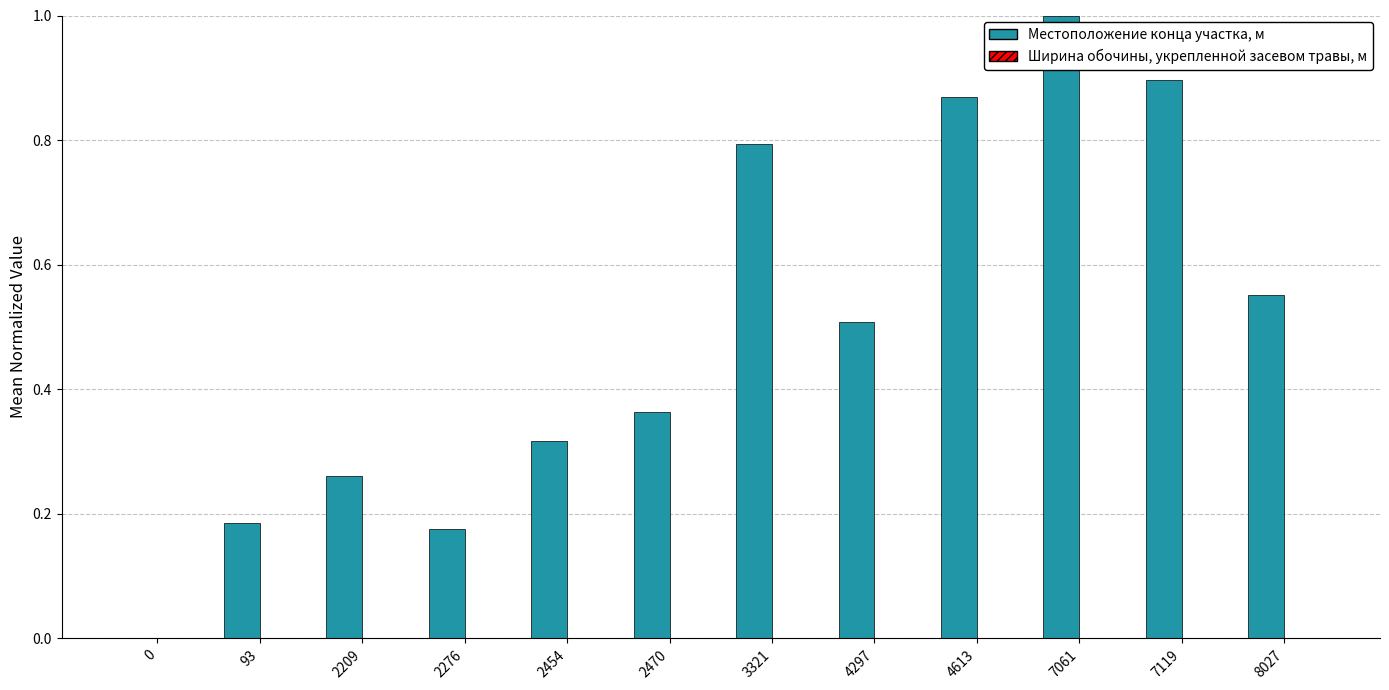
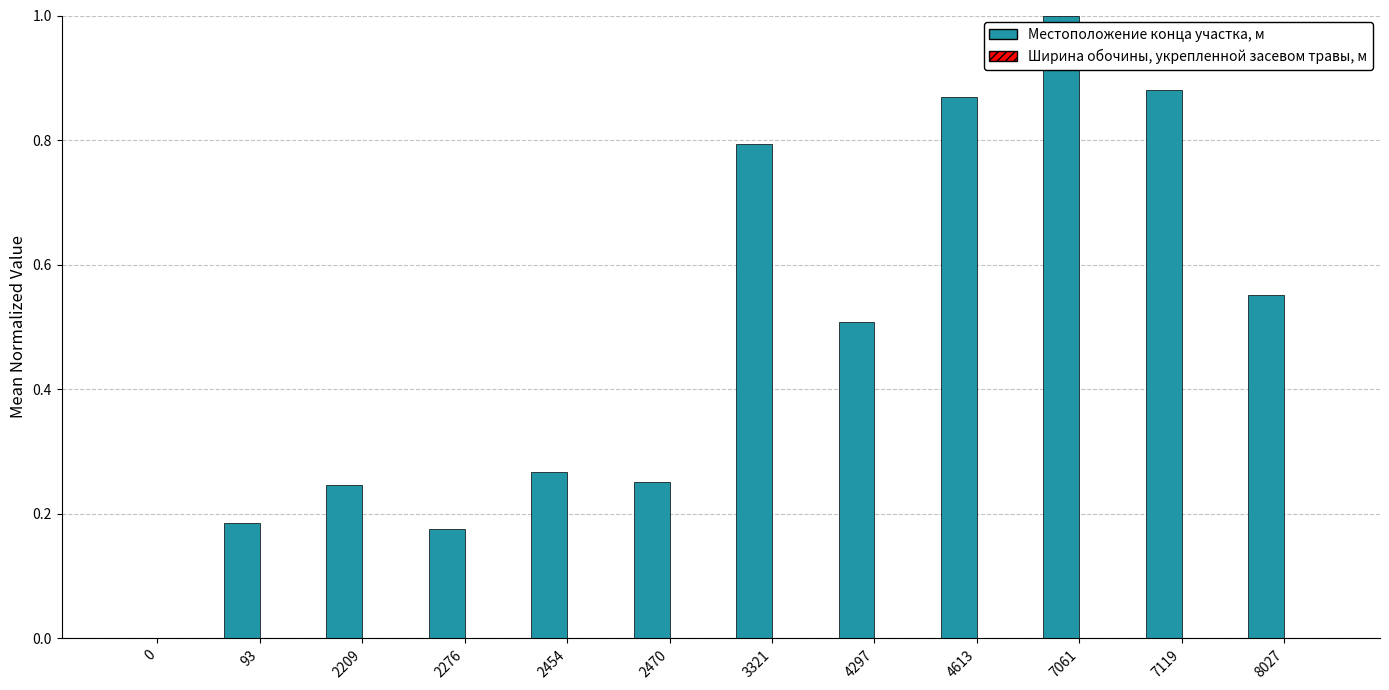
  {
    "Местоположение конца участка, м": {
      "0": 0.00,
      "93": 0.19,
-     "2209": 0.26,
+     "2209": 0.25,
      "2276": 0.18,
-     "2454": 0.32,
-     "2470": 0.36,
+     "2454": 0.27,
+     "2470": 0.25,
      "3321": 0.79,
      "4297": 0.51,
      "4613": 0.87,
      "7061": 1.00,
-     "7119": 0.90,
+     "7119": 0.88,
      "8027": 0.55
    },
    "Ширина обочины, укрепленной засевом травы, м": {
      "0": 0.00,
      "93": 0.00,
      "2209": 0.00,
      "2276": 0.00,
      "2454": 0.00,
      "2470": 0.00,
      "3321": 0.00,
      "4297": 0.00,
      "4613": 0.00,
      "7061": 0.00,
      "7119": 0.00,
      "8027": 0.00
    }
  }
